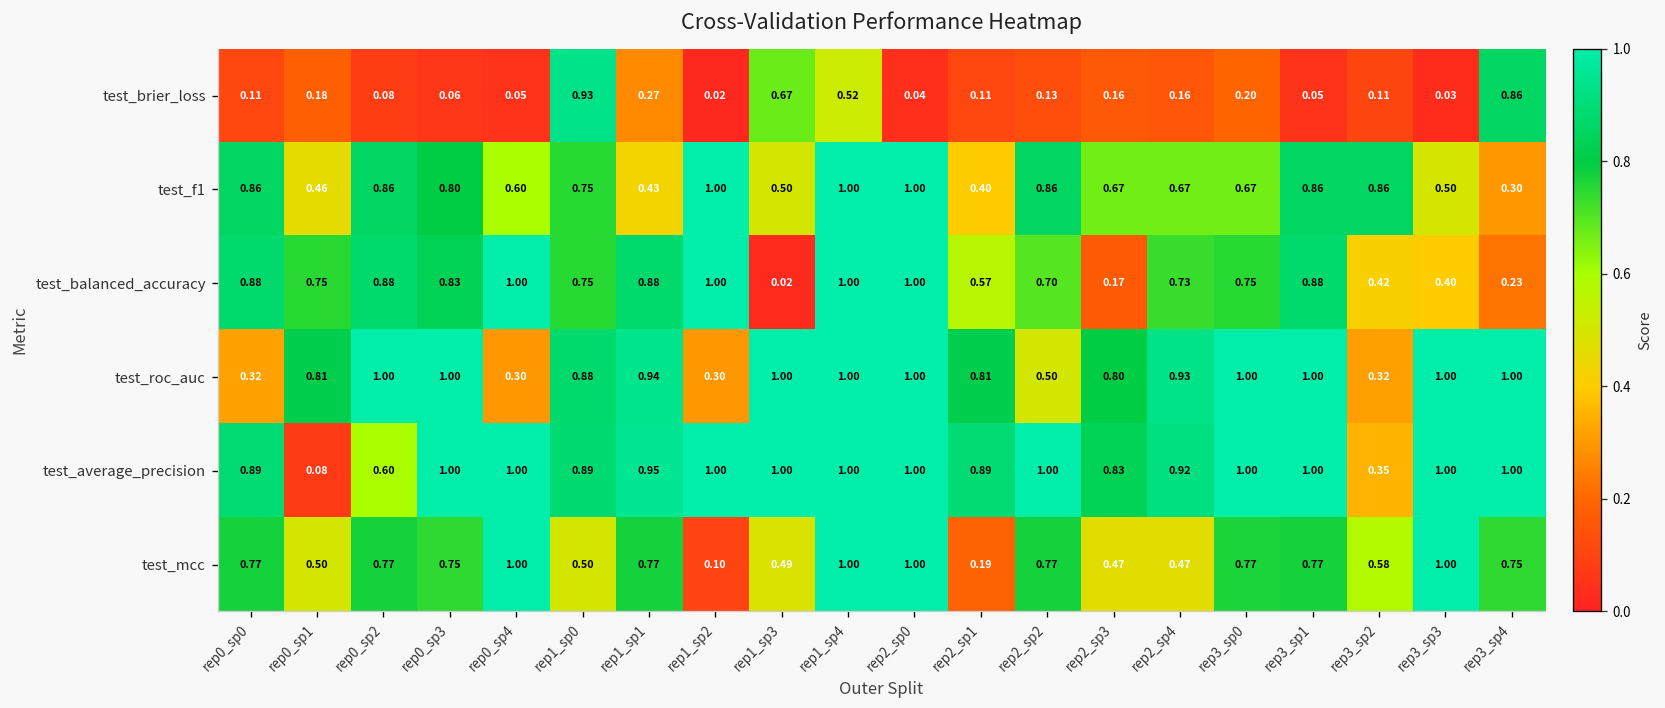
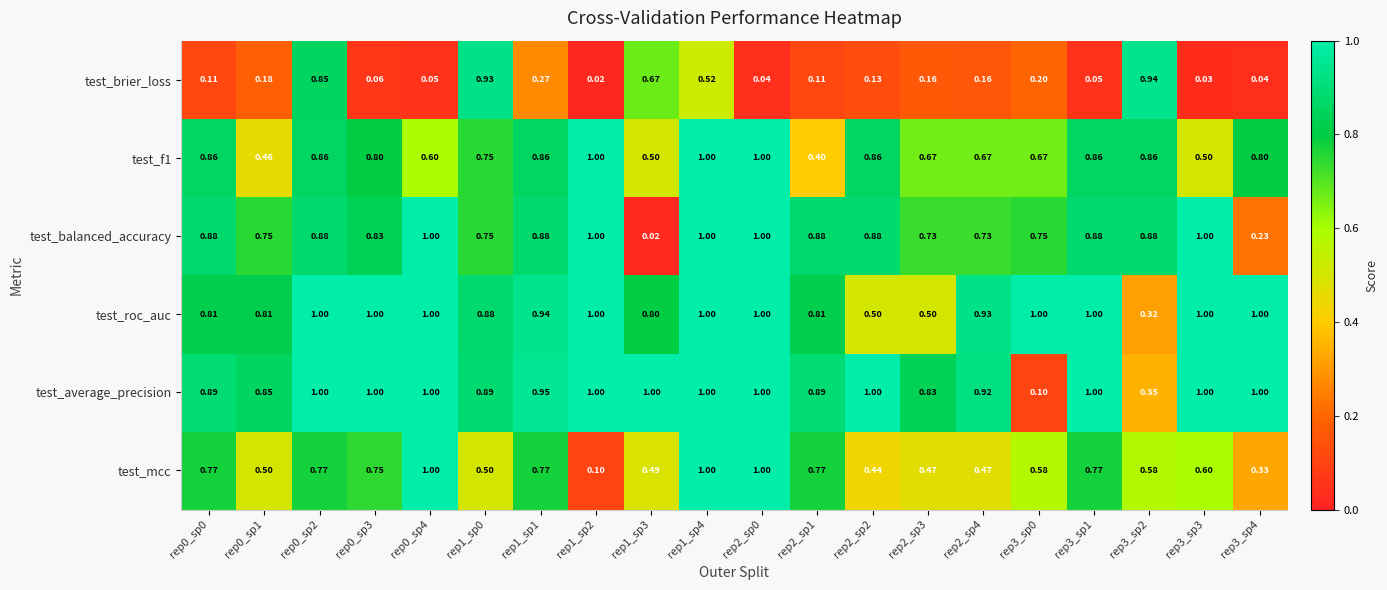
  {
    "test_brier_loss": {
      "rep0_sp0": 0.11,
      "rep0_sp1": 0.18,
-     "rep0_sp2": 0.08,
+     "rep0_sp2": 0.85,
      "rep0_sp3": 0.06,
      "rep0_sp4": 0.05,
      "rep1_sp0": 0.93,
      "rep1_sp1": 0.27,
      "rep1_sp2": 0.02,
      "rep1_sp3": 0.67,
      "rep1_sp4": 0.52,
      "rep2_sp0": 0.04,
      "rep2_sp1": 0.11,
      "rep2_sp2": 0.13,
      "rep2_sp3": 0.16,
      "rep2_sp4": 0.16,
      "rep3_sp0": 0.20,
      "rep3_sp1": 0.05,
-     "rep3_sp2": 0.11,
+     "rep3_sp2": 0.94,
      "rep3_sp3": 0.03,
-     "rep3_sp4": 0.86
+     "rep3_sp4": 0.04
    },
    "test_f1": {
      "rep0_sp0": 0.86,
      "rep0_sp1": 0.46,
      "rep0_sp2": 0.86,
      "rep0_sp3": 0.80,
      "rep0_sp4": 0.60,
      "rep1_sp0": 0.75,
-     "rep1_sp1": 0.43,
+     "rep1_sp1": 0.86,
      "rep1_sp2": 1.00,
      "rep1_sp3": 0.50,
      "rep1_sp4": 1.00,
      "rep2_sp0": 1.00,
      "rep2_sp1": 0.40,
      "rep2_sp2": 0.86,
      "rep2_sp3": 0.67,
      "rep2_sp4": 0.67,
      "rep3_sp0": 0.67,
      "rep3_sp1": 0.86,
      "rep3_sp2": 0.86,
      "rep3_sp3": 0.50,
-     "rep3_sp4": 0.30
+     "rep3_sp4": 0.80
    },
    "test_balanced_accuracy": {
      "rep0_sp0": 0.88,
      "rep0_sp1": 0.75,
      "rep0_sp2": 0.88,
      "rep0_sp3": 0.83,
      "rep0_sp4": 1.00,
      "rep1_sp0": 0.75,
      "rep1_sp1": 0.88,
      "rep1_sp2": 1.00,
      "rep1_sp3": 0.02,
      "rep1_sp4": 1.00,
      "rep2_sp0": 1.00,
-     "rep2_sp1": 0.57,
-     "rep2_sp2": 0.70,
-     "rep2_sp3": 0.17,
+     "rep2_sp1": 0.88,
+     "rep2_sp2": 0.88,
+     "rep2_sp3": 0.73,
      "rep2_sp4": 0.73,
      "rep3_sp0": 0.75,
      "rep3_sp1": 0.88,
-     "rep3_sp2": 0.42,
-     "rep3_sp3": 0.40,
+     "rep3_sp2": 0.88,
+     "rep3_sp3": 1.00,
      "rep3_sp4": 0.23
    },
    "test_roc_auc": {
-     "rep0_sp0": 0.32,
+     "rep0_sp0": 0.81,
      "rep0_sp1": 0.81,
      "rep0_sp2": 1.00,
      "rep0_sp3": 1.00,
-     "rep0_sp4": 0.30,
+     "rep0_sp4": 1.00,
      "rep1_sp0": 0.88,
      "rep1_sp1": 0.94,
-     "rep1_sp2": 0.30,
-     "rep1_sp3": 1.00,
+     "rep1_sp2": 1.00,
+     "rep1_sp3": 0.80,
      "rep1_sp4": 1.00,
      "rep2_sp0": 1.00,
      "rep2_sp1": 0.81,
      "rep2_sp2": 0.50,
-     "rep2_sp3": 0.80,
+     "rep2_sp3": 0.50,
      "rep2_sp4": 0.93,
      "rep3_sp0": 1.00,
      "rep3_sp1": 1.00,
      "rep3_sp2": 0.32,
      "rep3_sp3": 1.00,
      "rep3_sp4": 1.00
    },
    "test_average_precision": {
      "rep0_sp0": 0.89,
-     "rep0_sp1": 0.08,
-     "rep0_sp2": 0.60,
+     "rep0_sp1": 0.85,
+     "rep0_sp2": 1.00,
      "rep0_sp3": 1.00,
      "rep0_sp4": 1.00,
      "rep1_sp0": 0.89,
      "rep1_sp1": 0.95,
      "rep1_sp2": 1.00,
      "rep1_sp3": 1.00,
      "rep1_sp4": 1.00,
      "rep2_sp0": 1.00,
      "rep2_sp1": 0.89,
      "rep2_sp2": 1.00,
      "rep2_sp3": 0.83,
      "rep2_sp4": 0.92,
-     "rep3_sp0": 1.00,
+     "rep3_sp0": 0.10,
      "rep3_sp1": 1.00,
      "rep3_sp2": 0.35,
      "rep3_sp3": 1.00,
      "rep3_sp4": 1.00
    },
    "test_mcc": {
      "rep0_sp0": 0.77,
      "rep0_sp1": 0.50,
      "rep0_sp2": 0.77,
      "rep0_sp3": 0.75,
      "rep0_sp4": 1.00,
      "rep1_sp0": 0.50,
      "rep1_sp1": 0.77,
      "rep1_sp2": 0.10,
      "rep1_sp3": 0.49,
      "rep1_sp4": 1.00,
      "rep2_sp0": 1.00,
-     "rep2_sp1": 0.19,
-     "rep2_sp2": 0.77,
+     "rep2_sp1": 0.77,
+     "rep2_sp2": 0.44,
      "rep2_sp3": 0.47,
      "rep2_sp4": 0.47,
-     "rep3_sp0": 0.77,
+     "rep3_sp0": 0.58,
      "rep3_sp1": 0.77,
      "rep3_sp2": 0.58,
-     "rep3_sp3": 1.00,
-     "rep3_sp4": 0.75
+     "rep3_sp3": 0.60,
+     "rep3_sp4": 0.33
    }
  }
